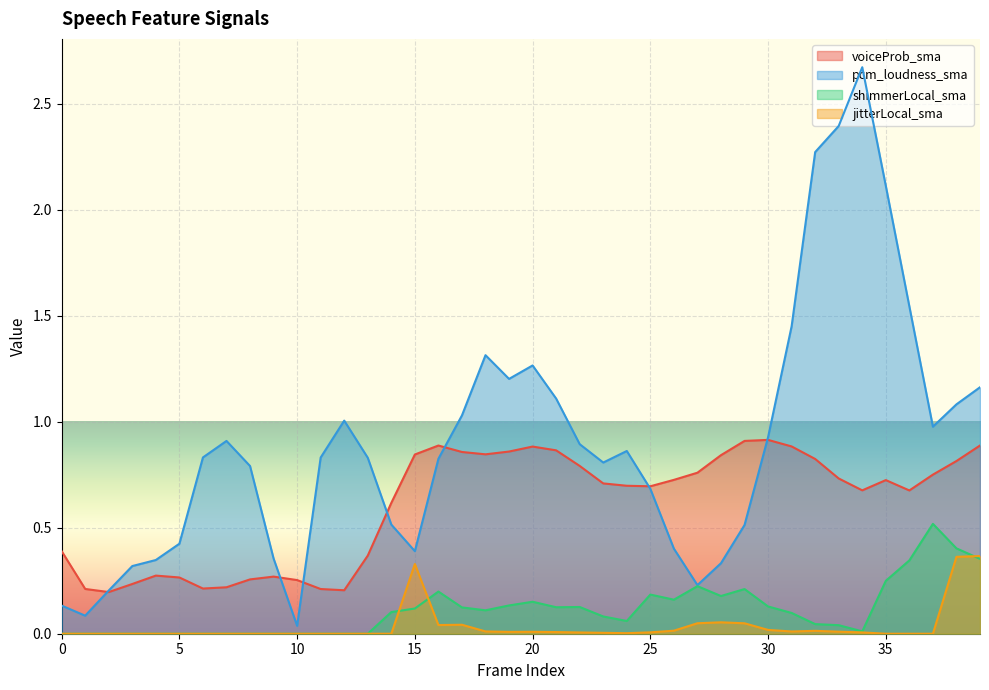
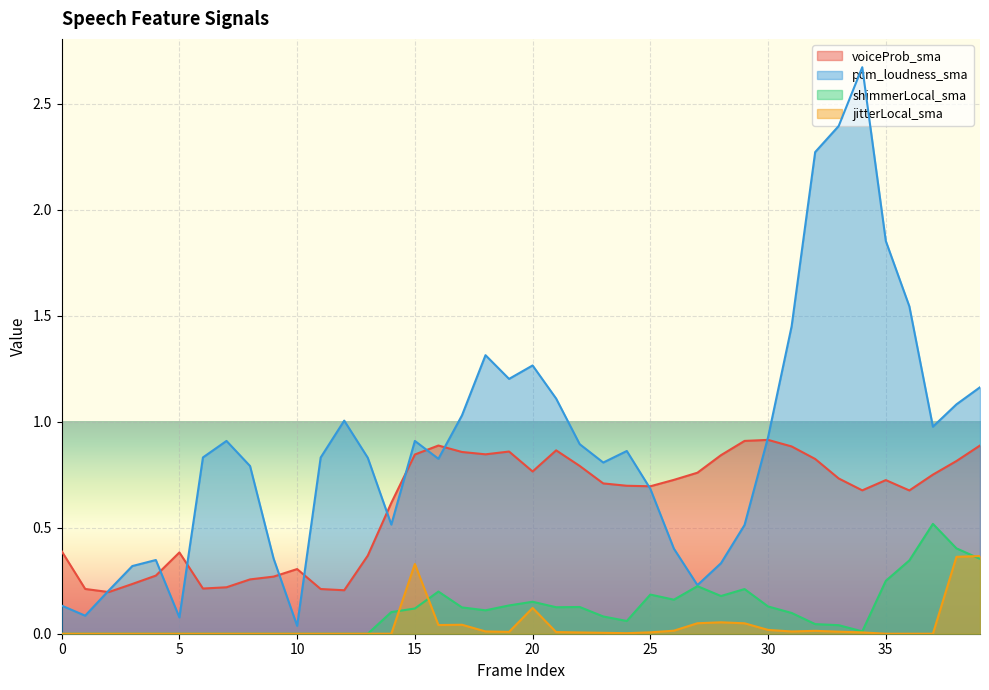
  {
    "voiceProb_sma": {
      "0": 0.39,
-     "5": 0.27,
-     "10": 0.25,
+     "5": 0.38,
+     "10": 0.30,
      "15": 0.85,
-     "20": 0.88,
+     "20": 0.77,
      "30": 0.91,
      "35": 0.72
    },
    "pcm_loudness_sma": {
      "0": 0.13,
-     "5": 0.42,
+     "5": 0.08,
      "10": 0.04,
-     "15": 0.39,
+     "15": 0.91,
      "20": 1.26,
      "30": 0.93,
-     "35": 2.11
+     "35": 1.85
    },
    "shimmerLocal_sma": {
      "15": 0.12,
      "20": 0.15,
      "25": 0.18,
      "30": 0.13,
      "35": 0.25
    },
    "jitterLocal_sma": {
      "15": 0.33,
-     "20": 0.01,
+     "20": 0.12,
      "25": 0.01,
      "30": 0.02,
      "35": 0.00
    }
  }
